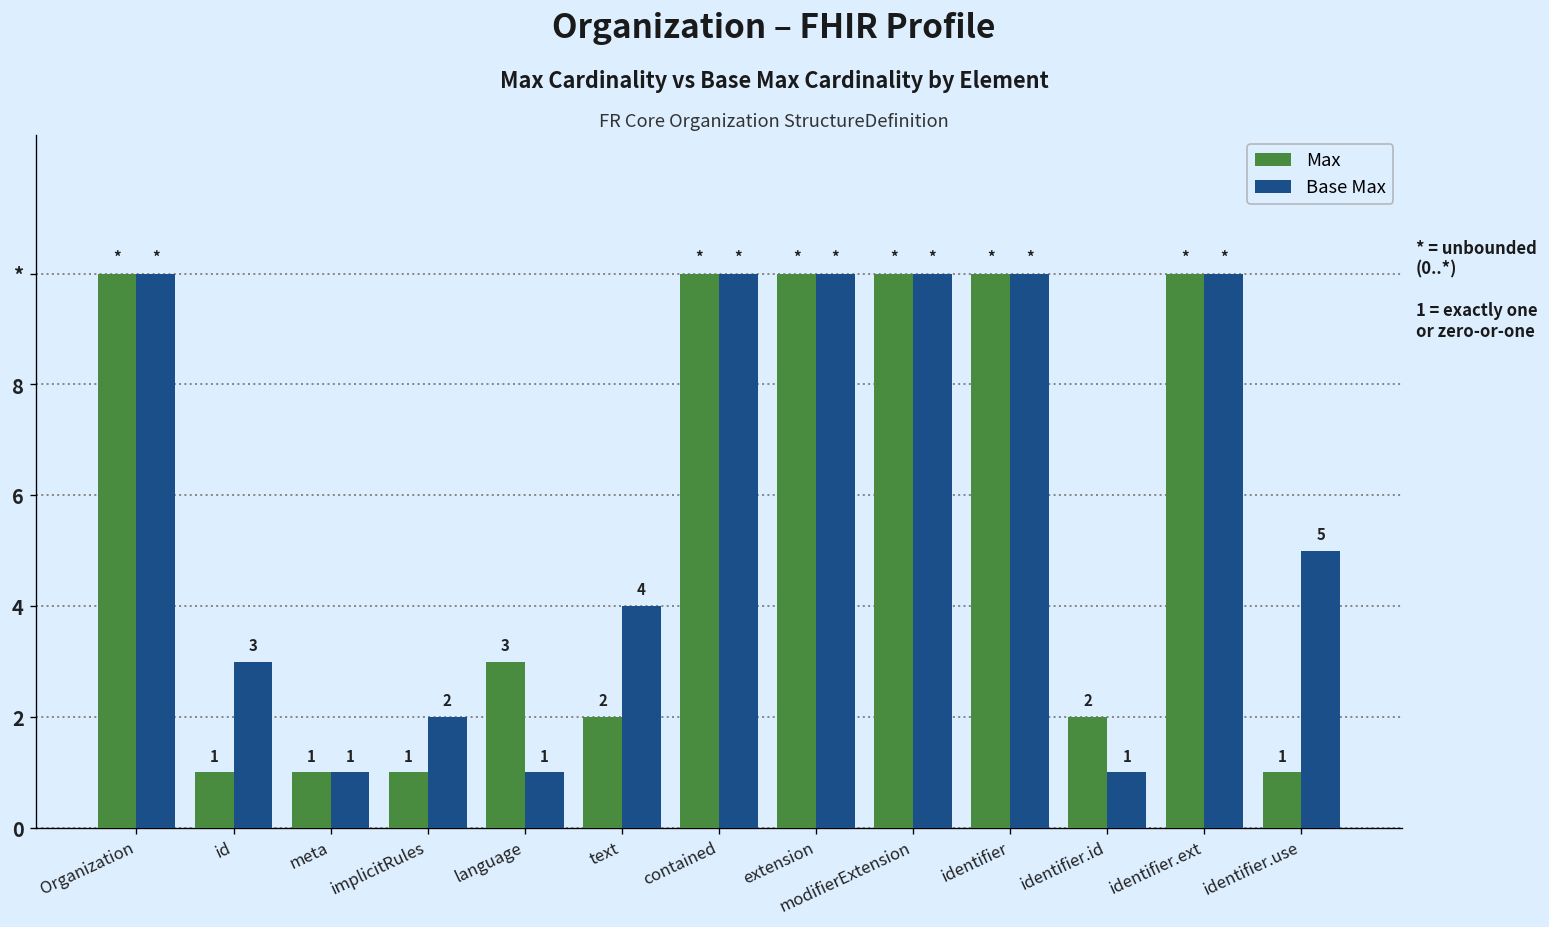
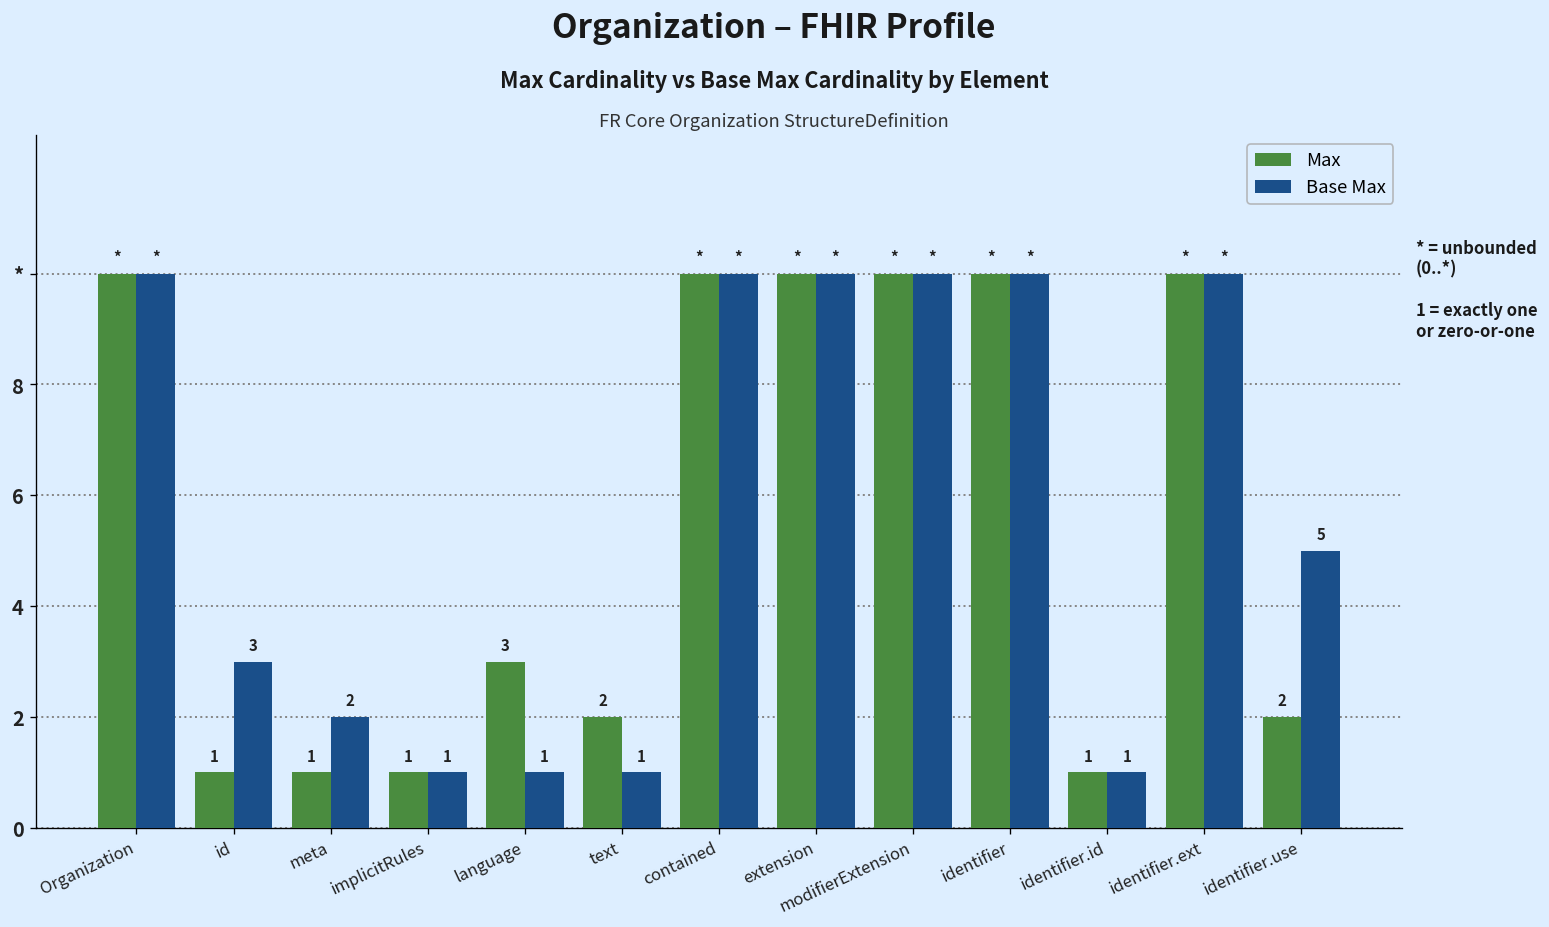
  {
    "Max": {
      "id": 1,
      "meta": 1,
      "implicitRules": 1,
      "language": 3,
      "text": 2,
-     "identifier.id": 2,
-     "identifier.use": 1
+     "identifier.id": 1,
+     "identifier.use": 2
    },
    "Base Max": {
      "id": 3,
-     "meta": 1,
-     "implicitRules": 2,
+     "meta": 2,
+     "implicitRules": 1,
      "language": 1,
-     "text": 4,
+     "text": 1,
      "identifier.id": 1,
      "identifier.use": 5
    }
  }
